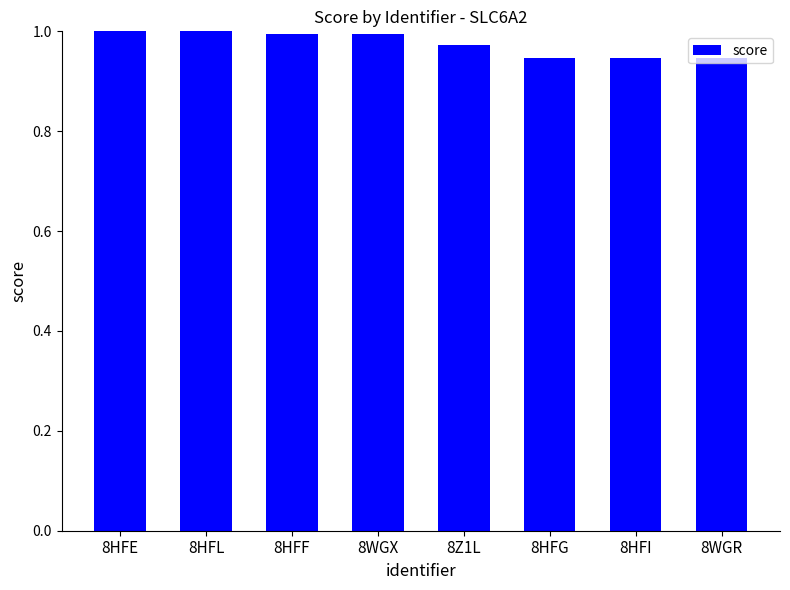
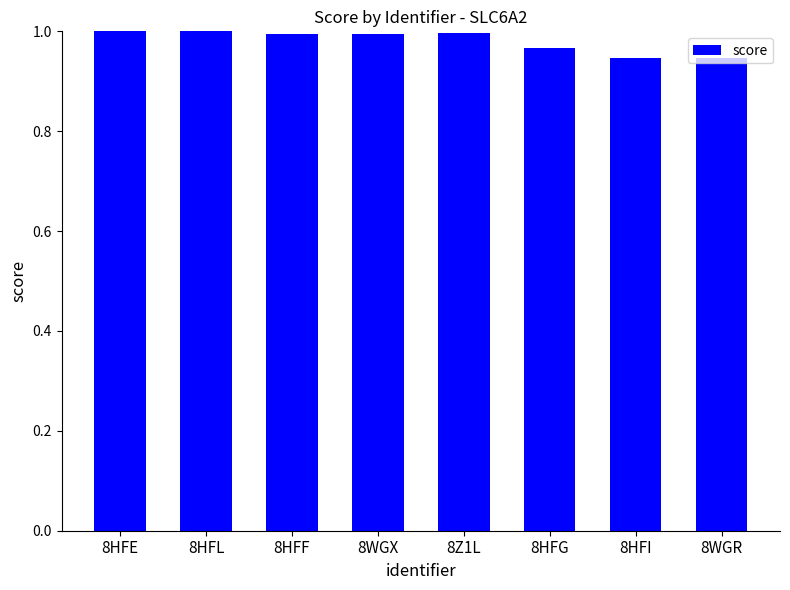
  {
    "8HFE": 1.00,
    "8HFL": 1.00,
    "8HFF": 0.99,
    "8WGX": 1.00,
-   "8Z1L": 0.97,
-   "8HFG": 0.95,
+   "8Z1L": 1.00,
+   "8HFG": 0.97,
    "8HFI": 0.95
  }
